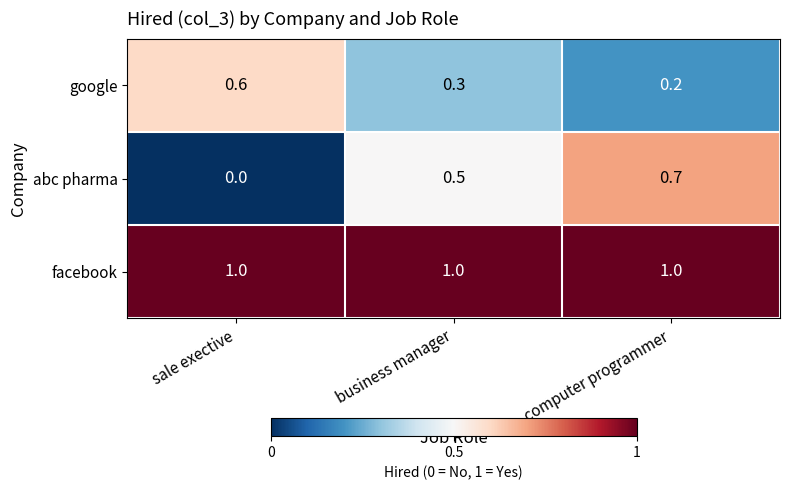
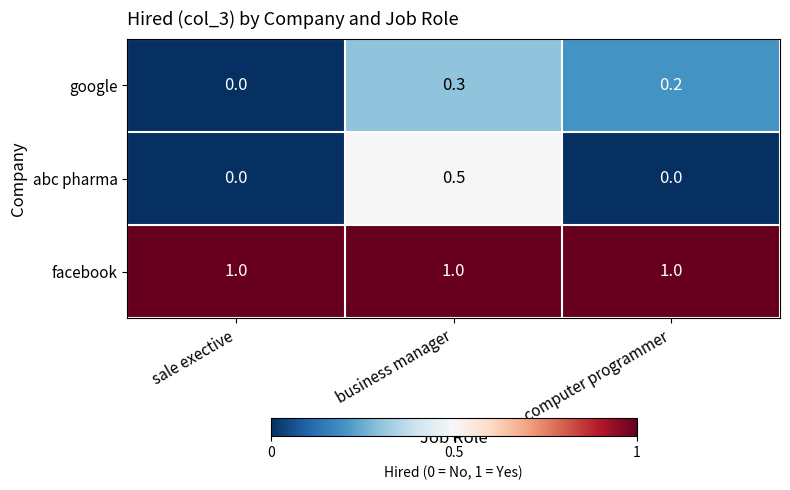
  {
    "google": {
-     "sale exective": 0.6,
+     "sale exective": 0.0,
      "business manager": 0.3,
      "computer programmer": 0.2
    },
    "abc pharma": {
      "sale exective": 0.0,
      "business manager": 0.5,
-     "computer programmer": 0.7
+     "computer programmer": 0.0
    },
    "facebook": {
      "sale exective": 1.0,
      "business manager": 1.0,
      "computer programmer": 1.0
    }
  }
